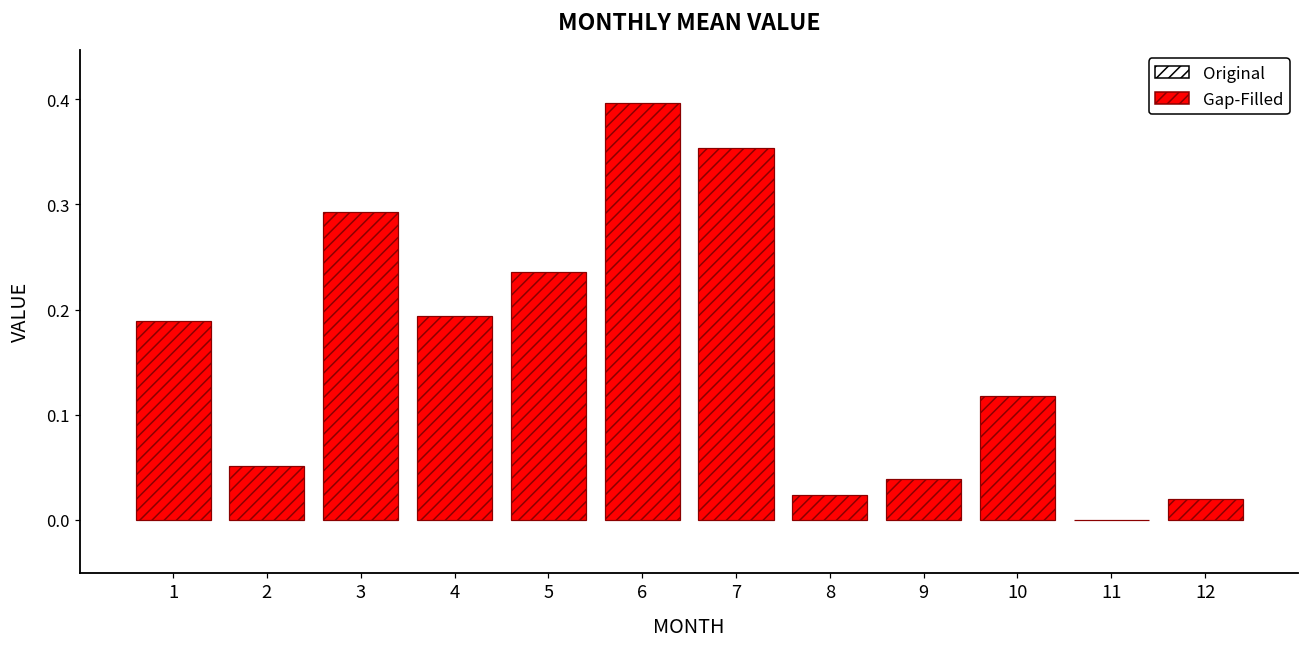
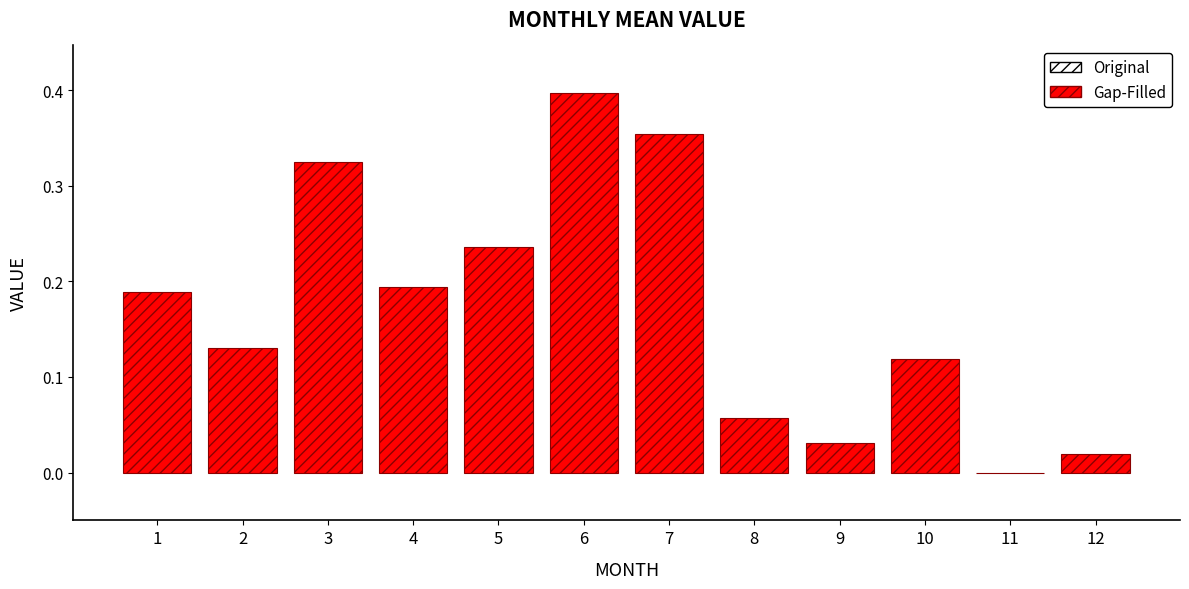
  {
    "1": 0.19,
-   "2": 0.05,
-   "3": 0.29,
+   "2": 0.13,
+   "3": 0.33,
    "4": 0.19,
    "5": 0.24,
    "6": 0.40,
    "7": 0.35,
-   "8": 0.02,
-   "9": 0.04,
+   "8": 0.06,
+   "9": 0.03,
    "10": 0.12,
    "11": 0.00,
    "12": 0.02
  }
